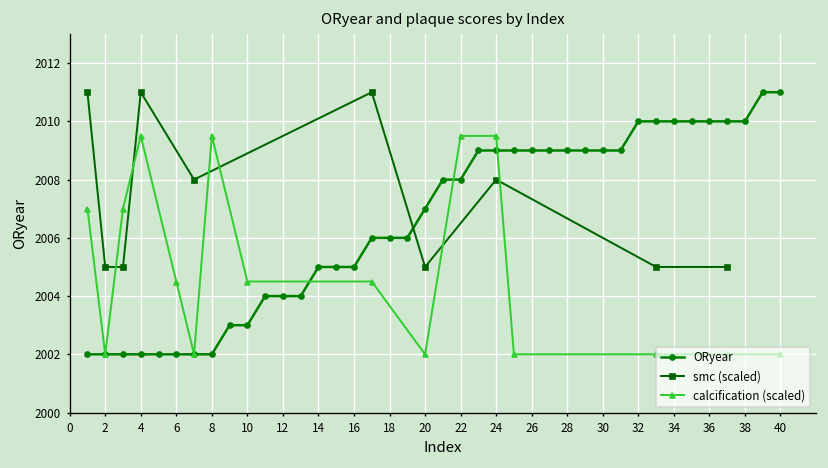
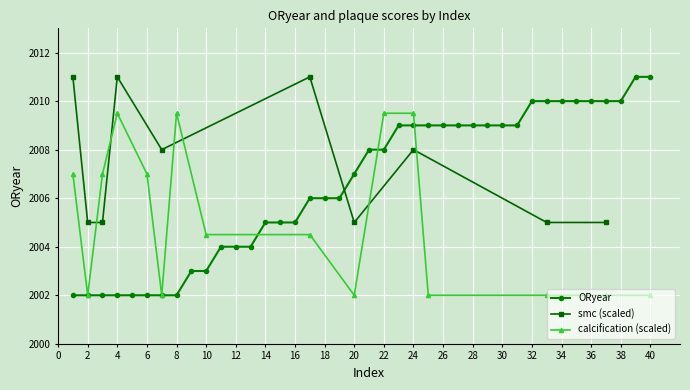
  {
    "calcification (scaled)": {
      "4": 2009.5,
-     "6": 2004.5,
+     "6": 2007.0,
      "8": 2009.5,
      "10": 2004.5,
      "20": 2002.0,
      "22": 2009.5,
      "24": 2009.5
    }
  }
